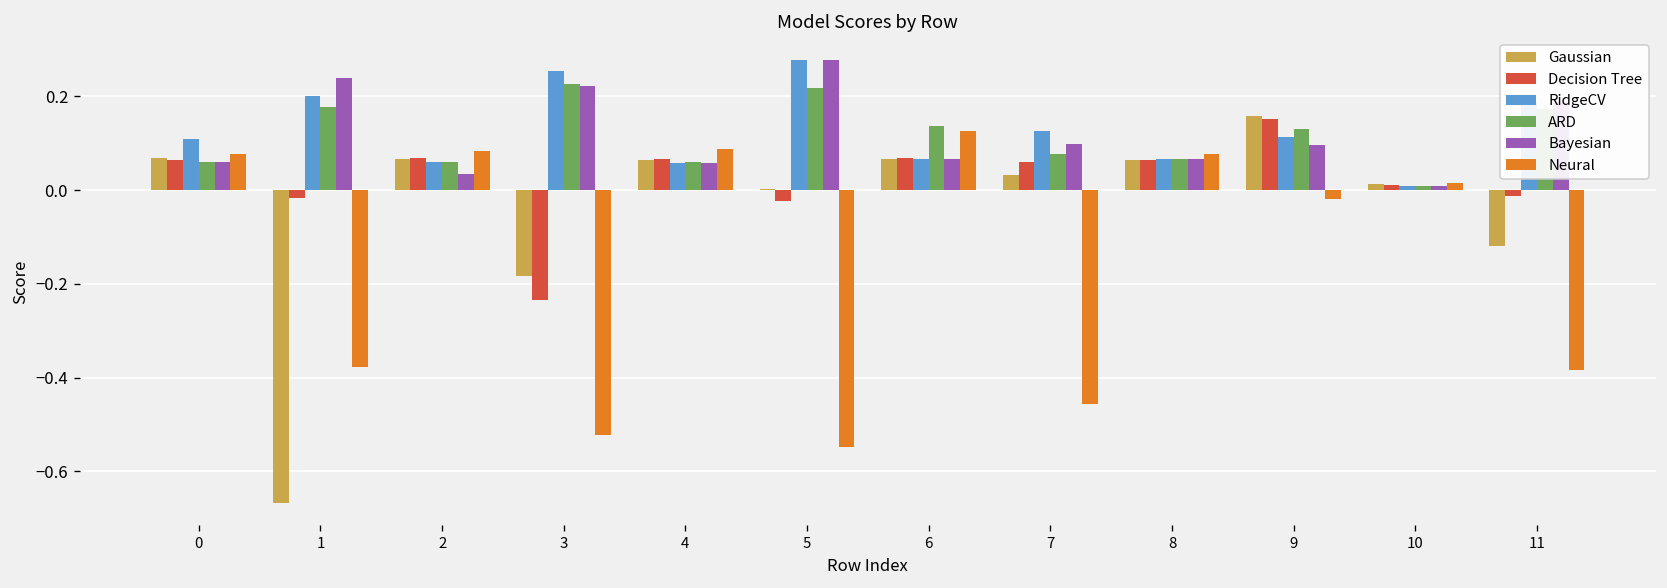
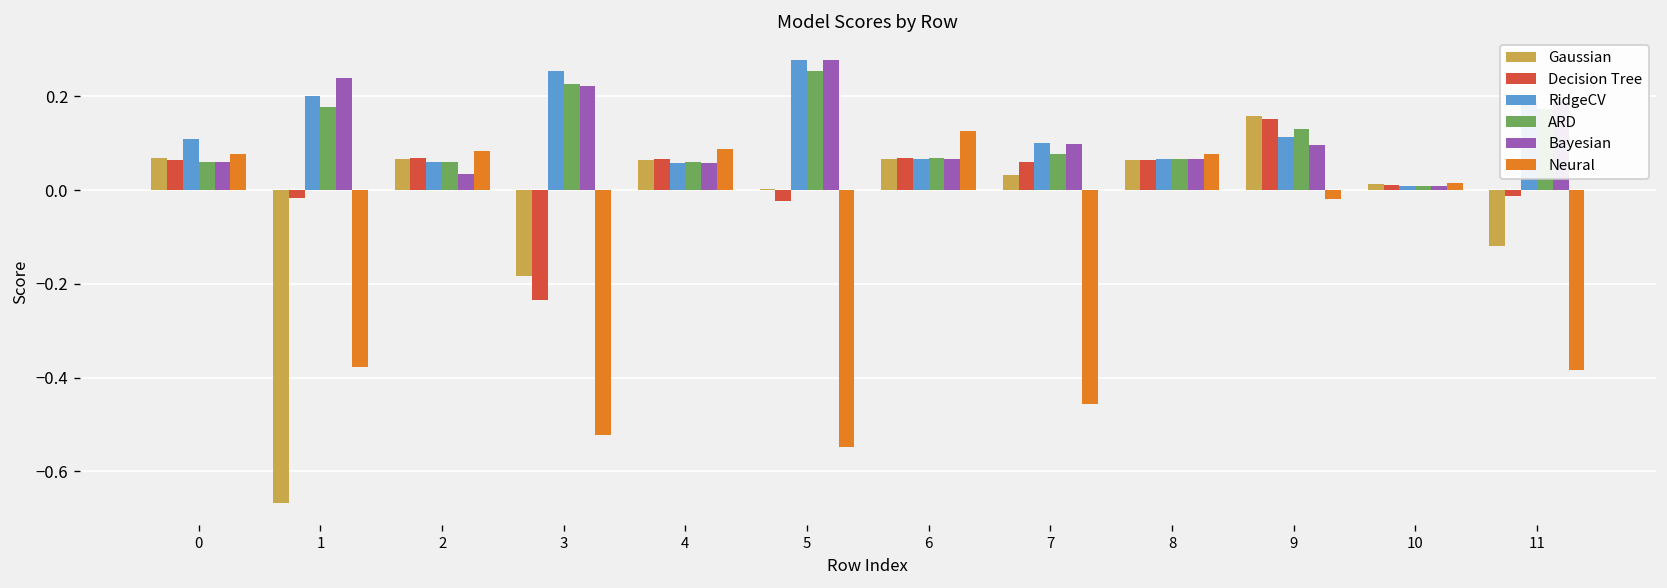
  {
    "Gaussian": {
      "0": 0.07,
      "1": -0.67,
      "2": 0.07,
      "3": -0.18,
      "4": 0.06,
      "6": 0.07,
      "7": 0.03,
      "8": 0.06,
      "9": 0.16,
      "10": 0.01,
      "11": -0.12
    },
    "RidgeCV": {
      "0": 0.11,
      "1": 0.20,
      "2": 0.06,
      "3": 0.25,
      "4": 0.06,
      "5": 0.28,
      "6": 0.07,
-     "7": 0.13,
+     "7": 0.10,
      "8": 0.07,
      "9": 0.11,
      "10": 0.01
    },
    "ARD": {
      "0": 0.06,
      "1": 0.18,
      "2": 0.06,
      "3": 0.23,
      "4": 0.06,
-     "5": 0.22,
-     "6": 0.14,
+     "5": 0.25,
+     "6": 0.07,
      "7": 0.08,
      "8": 0.07,
      "9": 0.13,
      "10": 0.01
    },
    "Bayesian": {
      "0": 0.06,
      "1": 0.24,
      "2": 0.03,
      "3": 0.22,
      "4": 0.06,
      "5": 0.28,
      "6": 0.07,
      "7": 0.10,
      "8": 0.07,
      "9": 0.10,
      "10": 0.01
    }
  }
